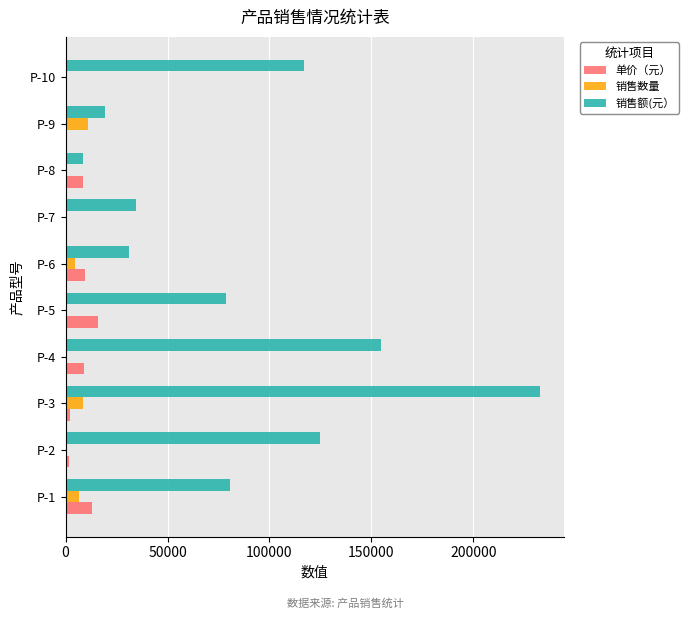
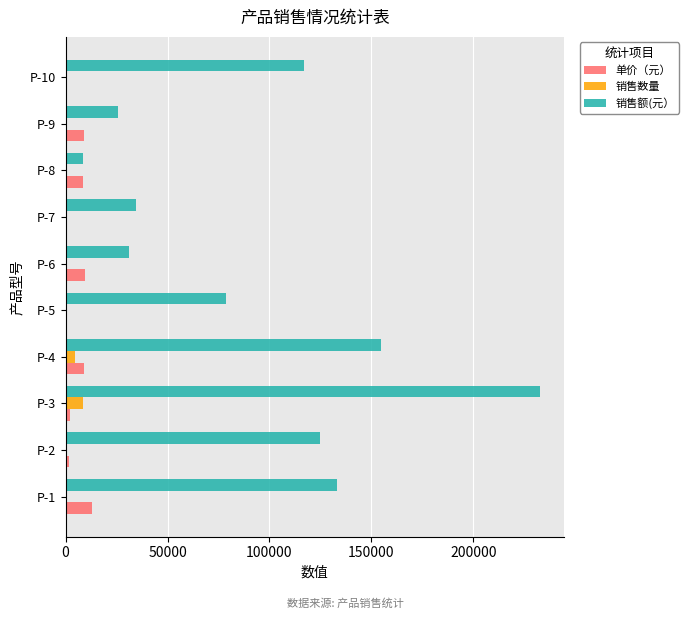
  {
    "单价（元）": {
-     "P-9": 0,
+     "P-9": 9000,
      "P-8": 9000,
      "P-6": 9000,
-     "P-5": 16000,
+     "P-5": 1000,
      "P-4": 9000,
      "P-3": 2000,
      "P-2": 2000,
      "P-1": 13000
    },
    "销售数量": {
-     "P-9": 11000,
-     "P-6": 4000,
-     "P-4": 0,
+     "P-9": 0,
+     "P-6": 0,
+     "P-4": 5000,
      "P-3": 9000,
-     "P-1": 6000
+     "P-1": 0
    },
    "销售额(元）": {
      "P-10": 117000,
-     "P-9": 19000,
+     "P-9": 26000,
      "P-8": 9000,
      "P-7": 35000,
      "P-6": 31000,
      "P-5": 79000,
      "P-4": 155000,
      "P-3": 233000,
      "P-2": 125000,
-     "P-1": 80000
+     "P-1": 133000
    }
  }
